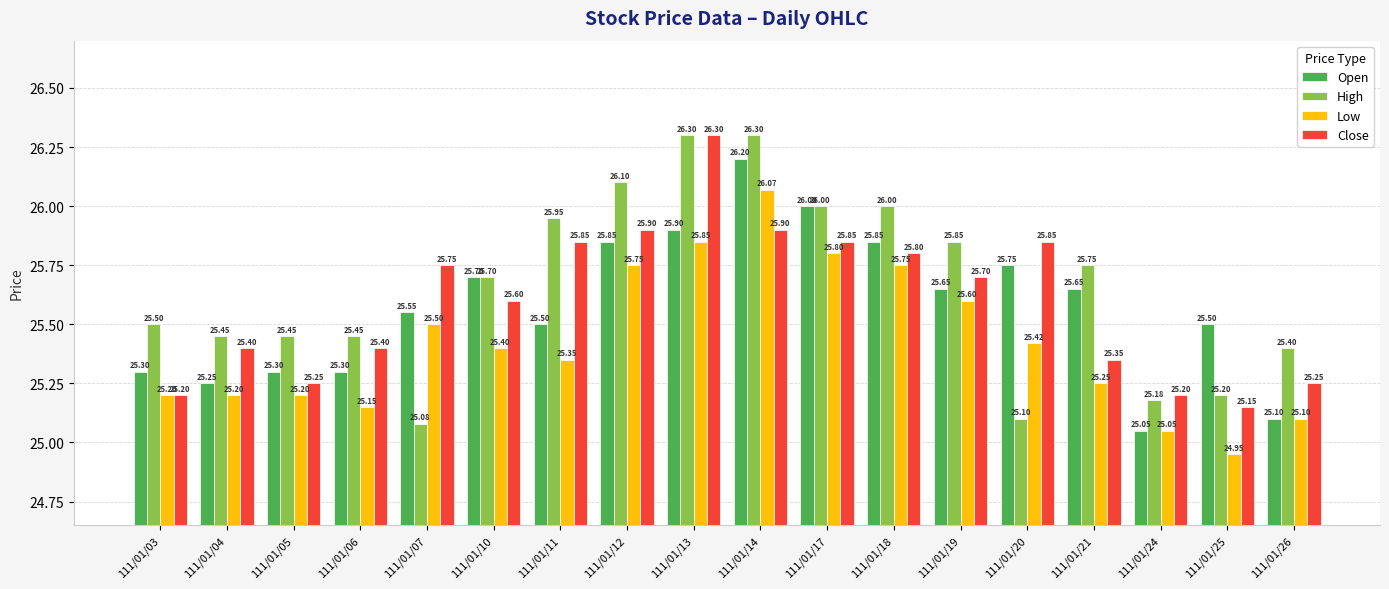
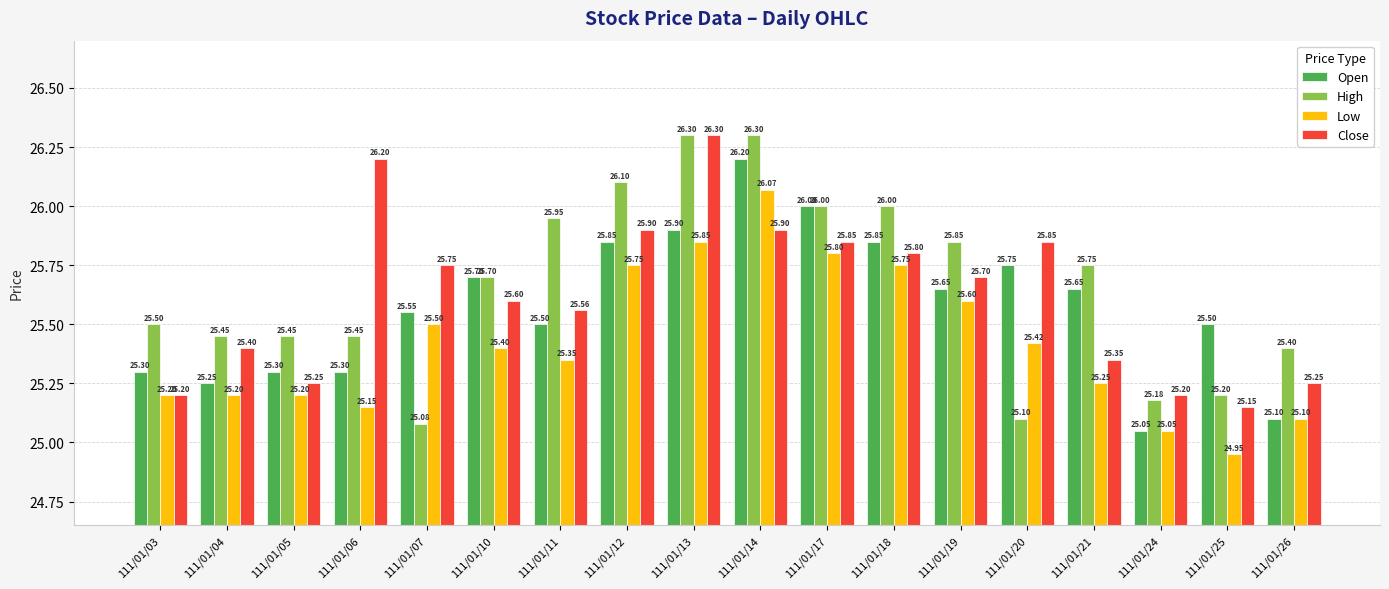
  {
    "Open": {
      "111/01/03": 25.30,
      "111/01/04": 25.25,
      "111/01/05": 25.30,
      "111/01/06": 25.30,
      "111/01/07": 25.55,
      "111/01/11": 25.50,
      "111/01/12": 25.85,
      "111/01/13": 25.90,
      "111/01/14": 26.20,
      "111/01/18": 25.85,
      "111/01/19": 25.65,
      "111/01/20": 25.75,
      "111/01/21": 25.65,
      "111/01/24": 25.05,
      "111/01/25": 25.50,
      "111/01/26": 25.10
    },
    "High": {
      "111/01/03": 25.50,
      "111/01/04": 25.45,
      "111/01/05": 25.45,
      "111/01/06": 25.45,
      "111/01/07": 25.08,
      "111/01/11": 25.95,
      "111/01/12": 26.10,
      "111/01/13": 26.30,
      "111/01/14": 26.30,
      "111/01/18": 26.00,
      "111/01/19": 25.85,
      "111/01/20": 25.10,
      "111/01/21": 25.75,
      "111/01/24": 25.18,
      "111/01/25": 25.20,
      "111/01/26": 25.40
    },
    "Low": {
      "111/01/04": 25.20,
      "111/01/05": 25.20,
      "111/01/06": 25.15,
      "111/01/07": 25.50,
      "111/01/10": 25.40,
      "111/01/11": 25.35,
      "111/01/12": 25.75,
      "111/01/13": 25.85,
      "111/01/14": 26.07,
      "111/01/17": 25.80,
      "111/01/18": 25.75,
      "111/01/19": 25.60,
      "111/01/20": 25.42,
      "111/01/21": 25.25,
      "111/01/24": 25.05,
      "111/01/25": 24.95,
      "111/01/26": 25.10
    },
    "Close": {
      "111/01/04": 25.40,
      "111/01/05": 25.25,
-     "111/01/06": 25.40,
+     "111/01/06": 26.20,
      "111/01/07": 25.75,
      "111/01/10": 25.60,
-     "111/01/11": 25.85,
+     "111/01/11": 25.56,
      "111/01/12": 25.90,
      "111/01/13": 26.30,
      "111/01/14": 25.90,
      "111/01/17": 25.85,
      "111/01/18": 25.80,
      "111/01/19": 25.70,
      "111/01/20": 25.85,
      "111/01/21": 25.35,
      "111/01/24": 25.20,
      "111/01/25": 25.15,
      "111/01/26": 25.25
    }
  }
